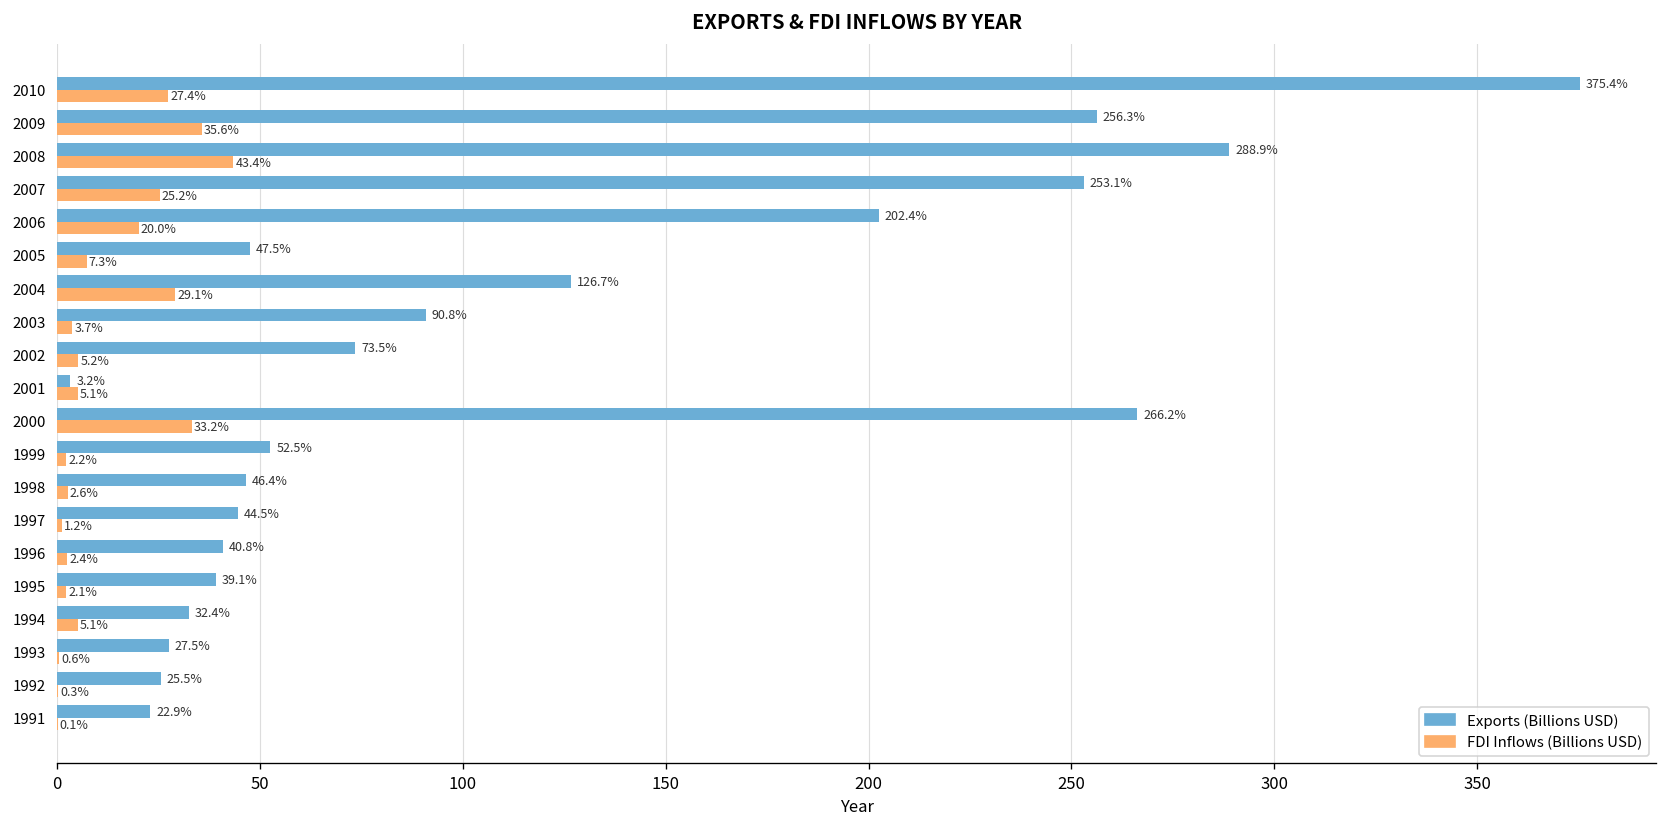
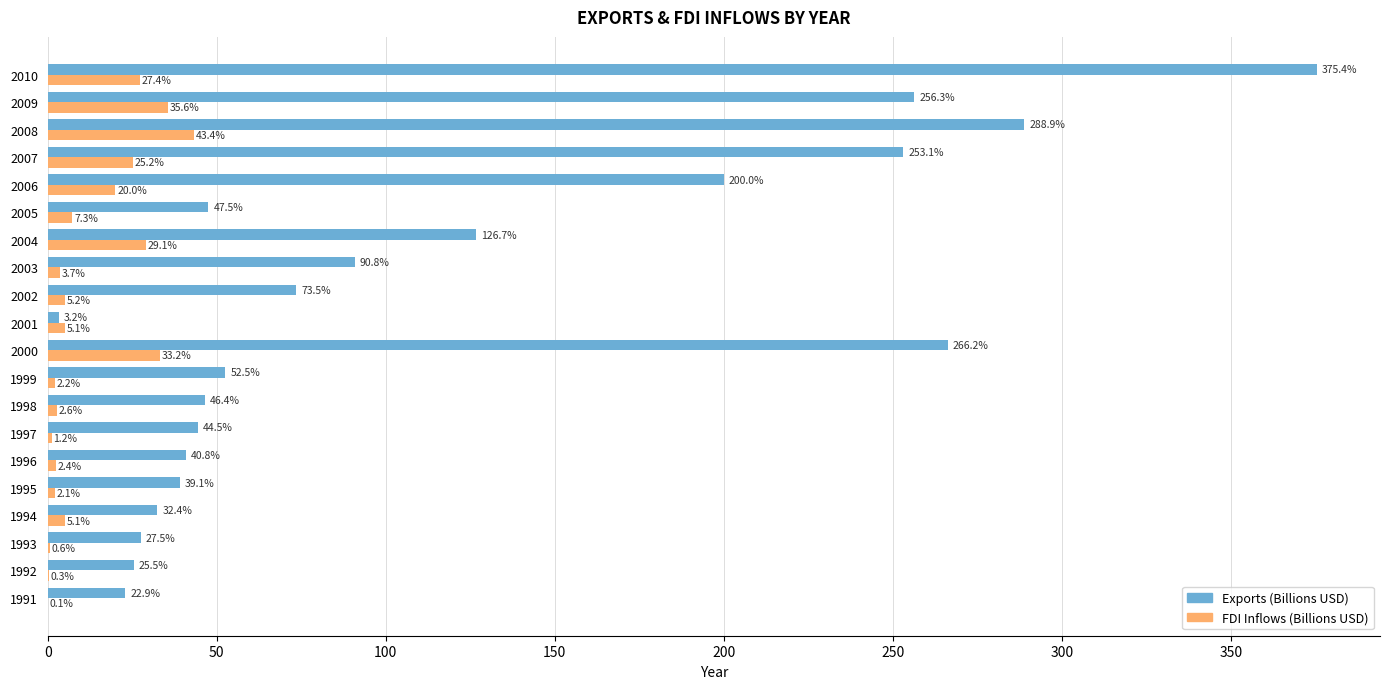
  {
    "Exports (Billions USD)": {
      "2010": "375.4%",
      "2009": "256.3%",
      "2008": "288.9%",
      "2007": "253.1%",
-     "2006": "202.4%",
+     "2006": "200.0%",
      "2005": "47.5%",
      "2004": "126.7%",
      "2003": "90.8%",
      "2002": "73.5%",
      "2001": "3.2%",
      "2000": "266.2%",
      "1999": "52.5%",
      "1998": "46.4%",
      "1997": "44.5%",
      "1996": "40.8%",
      "1995": "39.1%",
      "1994": "32.4%",
      "1993": "27.5%",
      "1992": "25.5%",
      "1991": "22.9%"
    },
    "FDI Inflows (Billions USD)": {
      "2010": "27.4%",
      "2009": "35.6%",
      "2008": "43.4%",
      "2007": "25.2%",
      "2006": "20.0%",
      "2005": "7.3%",
      "2004": "29.1%",
      "2003": "3.7%",
      "2002": "5.2%",
      "2001": "5.1%",
      "2000": "33.2%",
      "1999": "2.2%",
      "1998": "2.6%",
      "1997": "1.2%",
      "1996": "2.4%",
      "1995": "2.1%",
      "1994": "5.1%",
      "1993": "0.6%",
      "1992": "0.3%",
      "1991": "0.1%"
    }
  }
